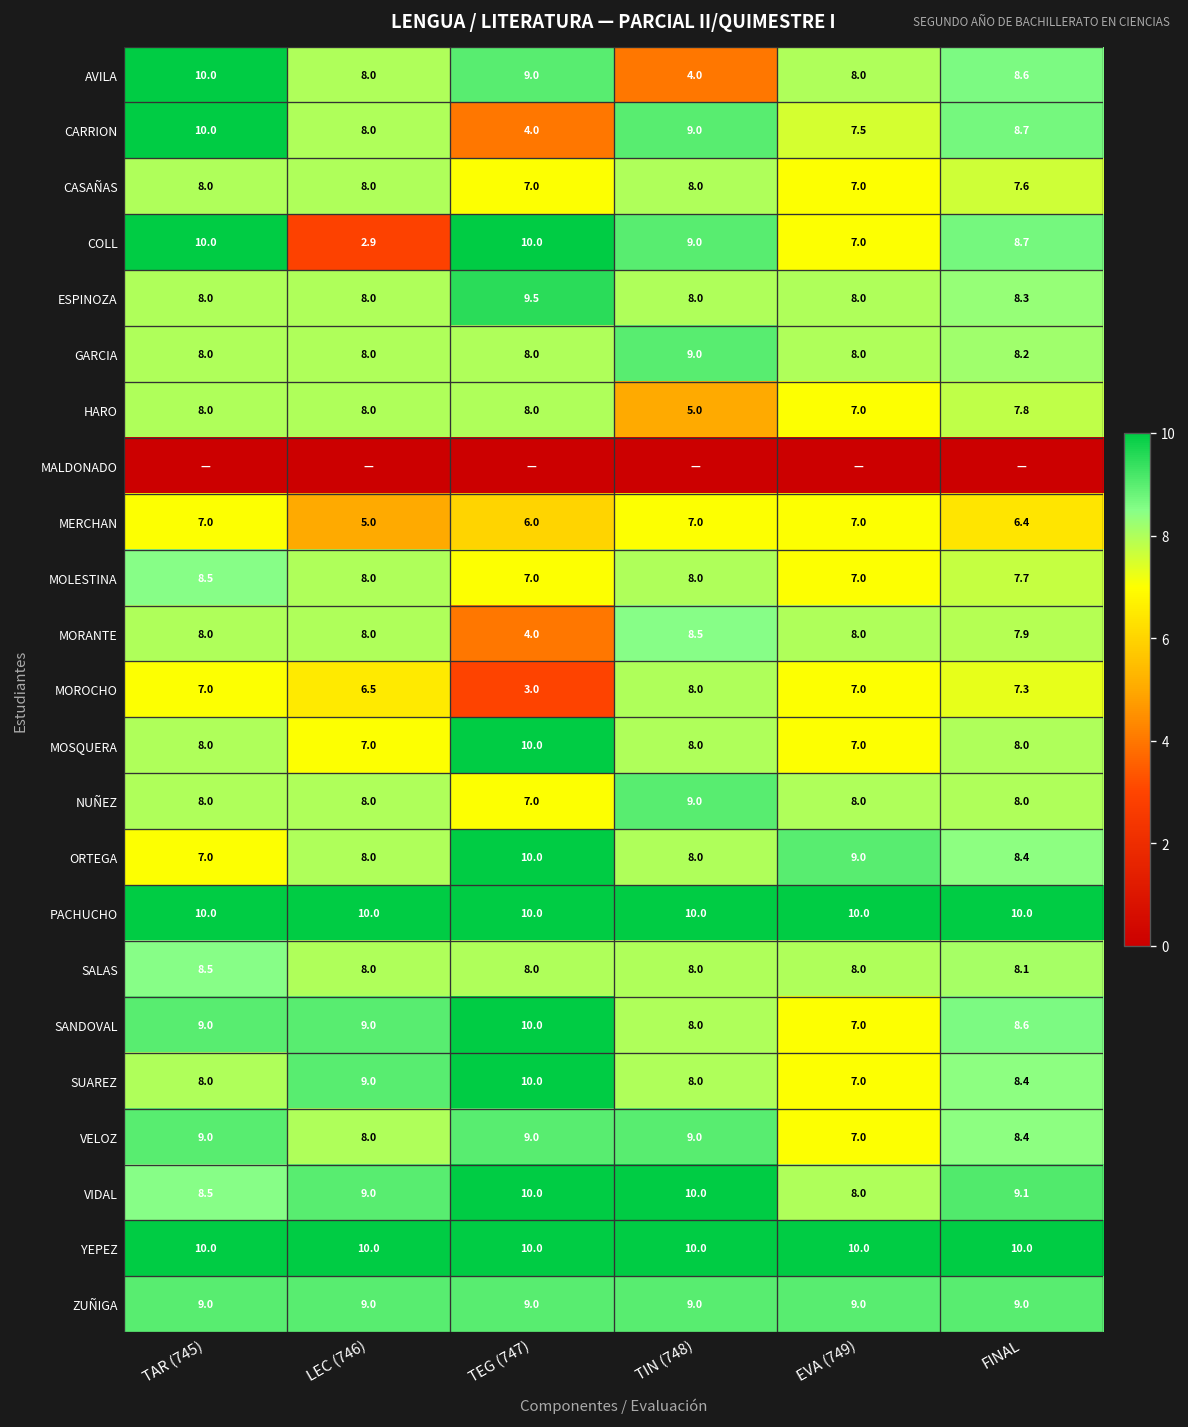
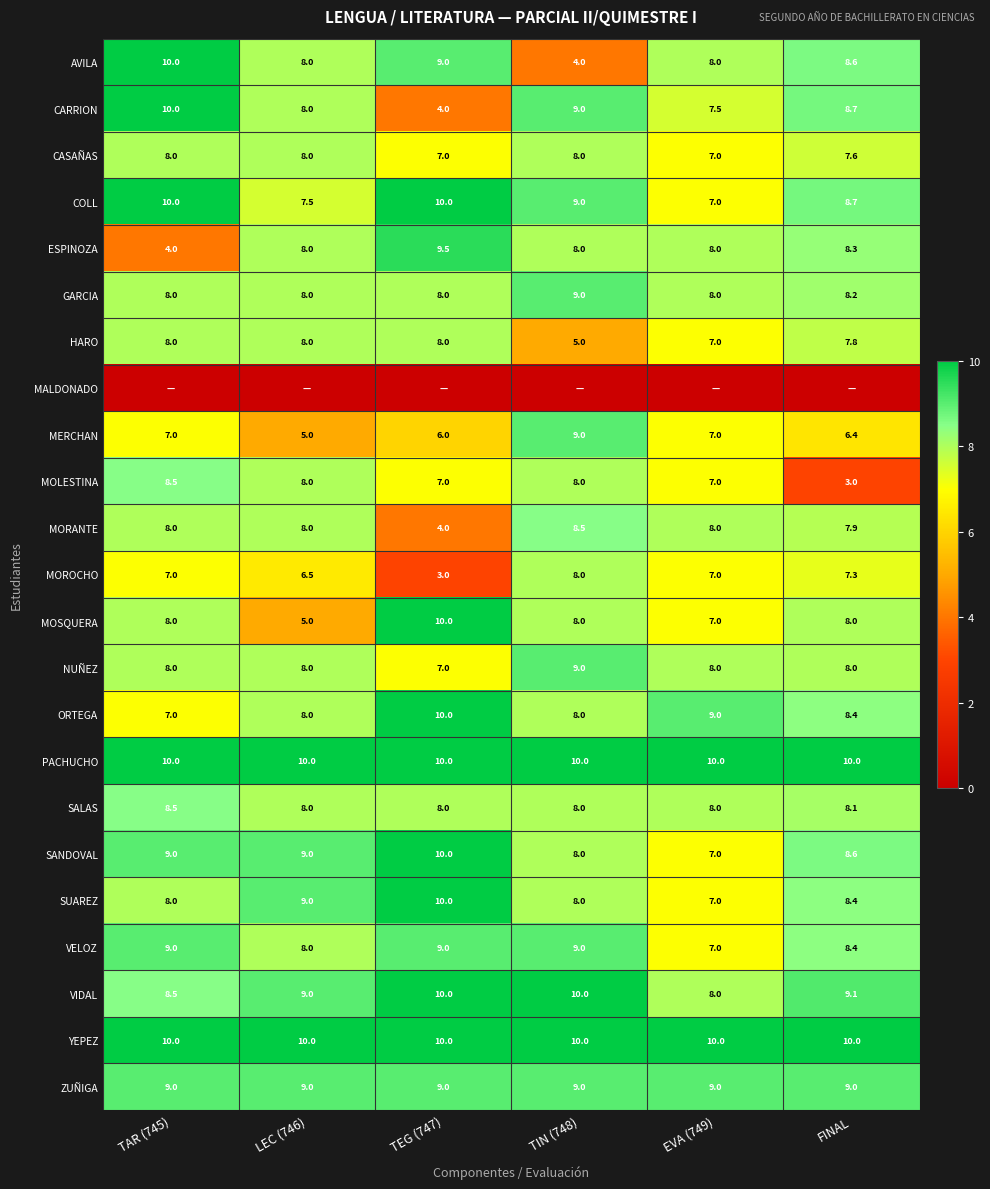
  {
    "AVILA": {
      "TAR (745)": 10.0,
      "LEC (746)": 8.0,
      "TEG (747)": 9.0,
      "TIN (748)": 4.0,
      "EVA (749)": 8.0,
      "FINAL": 8.6
    },
    "CARRION": {
      "TAR (745)": 10.0,
      "LEC (746)": 8.0,
      "TEG (747)": 4.0,
      "TIN (748)": 9.0,
      "EVA (749)": 7.5,
      "FINAL": 8.7
    },
    "CASAÑAS": {
      "TAR (745)": 8.0,
      "LEC (746)": 8.0,
      "TEG (747)": 7.0,
      "TIN (748)": 8.0,
      "EVA (749)": 7.0,
      "FINAL": 7.6
    },
    "COLL": {
      "TAR (745)": 10.0,
-     "LEC (746)": 2.9,
+     "LEC (746)": 7.5,
      "TEG (747)": 10.0,
      "TIN (748)": 9.0,
      "EVA (749)": 7.0,
      "FINAL": 8.7
    },
    "ESPINOZA": {
-     "TAR (745)": 8.0,
+     "TAR (745)": 4.0,
      "LEC (746)": 8.0,
      "TEG (747)": 9.5,
      "TIN (748)": 8.0,
      "EVA (749)": 8.0,
      "FINAL": 8.3
    },
    "GARCIA": {
      "TAR (745)": 8.0,
      "LEC (746)": 8.0,
      "TEG (747)": 8.0,
      "TIN (748)": 9.0,
      "EVA (749)": 8.0,
      "FINAL": 8.2
    },
    "HARO": {
      "TAR (745)": 8.0,
      "LEC (746)": 8.0,
      "TEG (747)": 8.0,
      "TIN (748)": 5.0,
      "EVA (749)": 7.0,
      "FINAL": 7.8
    },
    "MERCHAN": {
      "TAR (745)": 7.0,
      "LEC (746)": 5.0,
      "TEG (747)": 6.0,
-     "TIN (748)": 7.0,
+     "TIN (748)": 9.0,
      "EVA (749)": 7.0,
      "FINAL": 6.4
    },
    "MOLESTINA": {
      "TAR (745)": 8.5,
      "LEC (746)": 8.0,
      "TEG (747)": 7.0,
      "TIN (748)": 8.0,
      "EVA (749)": 7.0,
-     "FINAL": 7.7
+     "FINAL": 3.0
    },
    "MORANTE": {
      "TAR (745)": 8.0,
      "LEC (746)": 8.0,
      "TEG (747)": 4.0,
      "TIN (748)": 8.5,
      "EVA (749)": 8.0,
      "FINAL": 7.9
    },
    "MOROCHO": {
      "TAR (745)": 7.0,
      "LEC (746)": 6.5,
      "TEG (747)": 3.0,
      "TIN (748)": 8.0,
      "EVA (749)": 7.0,
      "FINAL": 7.3
    },
    "MOSQUERA": {
      "TAR (745)": 8.0,
-     "LEC (746)": 7.0,
+     "LEC (746)": 5.0,
      "TEG (747)": 10.0,
      "TIN (748)": 8.0,
      "EVA (749)": 7.0,
      "FINAL": 8.0
    },
    "NUÑEZ": {
      "TAR (745)": 8.0,
      "LEC (746)": 8.0,
      "TEG (747)": 7.0,
      "TIN (748)": 9.0,
      "EVA (749)": 8.0,
      "FINAL": 8.0
    },
    "ORTEGA": {
      "TAR (745)": 7.0,
      "LEC (746)": 8.0,
      "TEG (747)": 10.0,
      "TIN (748)": 8.0,
      "EVA (749)": 9.0,
      "FINAL": 8.4
    },
    "PACHUCHO": {
      "TAR (745)": 10.0,
      "LEC (746)": 10.0,
      "TEG (747)": 10.0,
      "TIN (748)": 10.0,
      "EVA (749)": 10.0,
      "FINAL": 10.0
    },
    "SALAS": {
      "TAR (745)": 8.5,
      "LEC (746)": 8.0,
      "TEG (747)": 8.0,
      "TIN (748)": 8.0,
      "EVA (749)": 8.0,
      "FINAL": 8.1
    },
    "SANDOVAL": {
      "TAR (745)": 9.0,
      "LEC (746)": 9.0,
      "TEG (747)": 10.0,
      "TIN (748)": 8.0,
      "EVA (749)": 7.0,
      "FINAL": 8.6
    },
    "SUAREZ": {
      "TAR (745)": 8.0,
      "LEC (746)": 9.0,
      "TEG (747)": 10.0,
      "TIN (748)": 8.0,
      "EVA (749)": 7.0,
      "FINAL": 8.4
    },
    "VELOZ": {
      "TAR (745)": 9.0,
      "LEC (746)": 8.0,
      "TEG (747)": 9.0,
      "TIN (748)": 9.0,
      "EVA (749)": 7.0,
      "FINAL": 8.4
    },
    "VIDAL": {
      "TAR (745)": 8.5,
      "LEC (746)": 9.0,
      "TEG (747)": 10.0,
      "TIN (748)": 10.0,
      "EVA (749)": 8.0,
      "FINAL": 9.1
    },
    "YEPEZ": {
      "TAR (745)": 10.0,
      "LEC (746)": 10.0,
      "TEG (747)": 10.0,
      "TIN (748)": 10.0,
      "EVA (749)": 10.0,
      "FINAL": 10.0
    },
    "ZUÑIGA": {
      "TAR (745)": 9.0,
      "LEC (746)": 9.0,
      "TEG (747)": 9.0,
      "TIN (748)": 9.0,
      "EVA (749)": 9.0,
      "FINAL": 9.0
    }
  }
